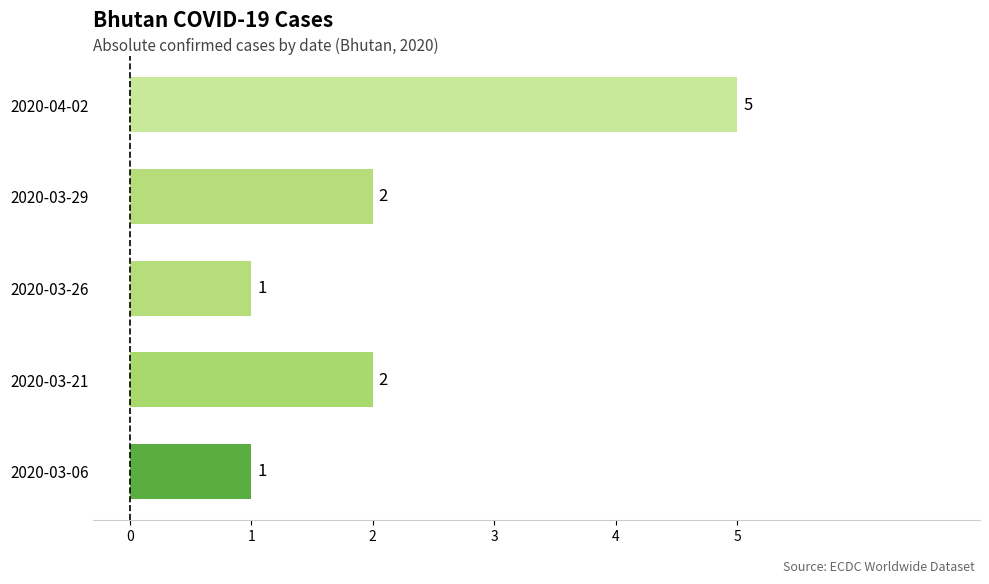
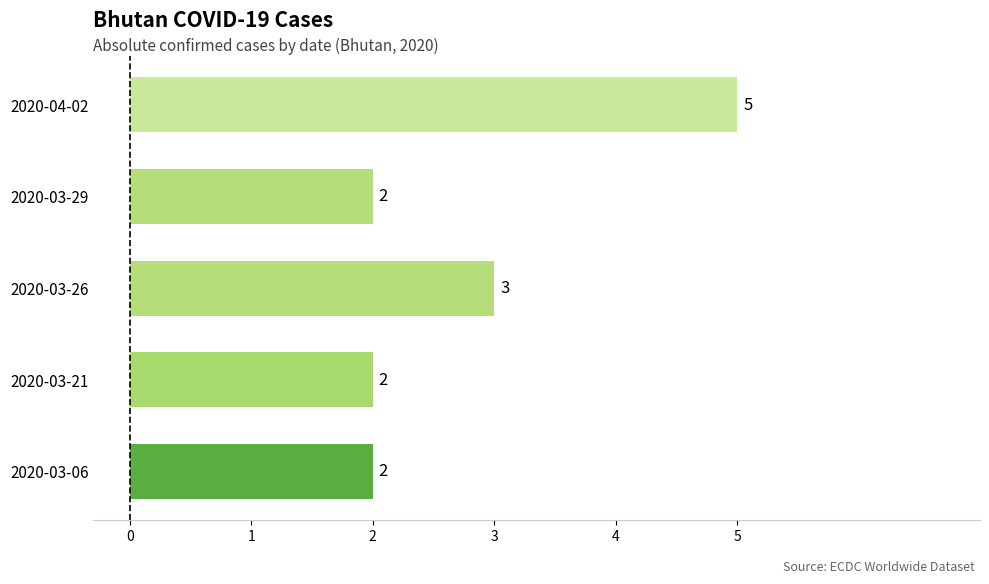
  {
    "2020-04-02": 5,
    "2020-03-29": 2,
-   "2020-03-26": 1,
+   "2020-03-26": 3,
    "2020-03-21": 2,
-   "2020-03-06": 1
+   "2020-03-06": 2
  }
